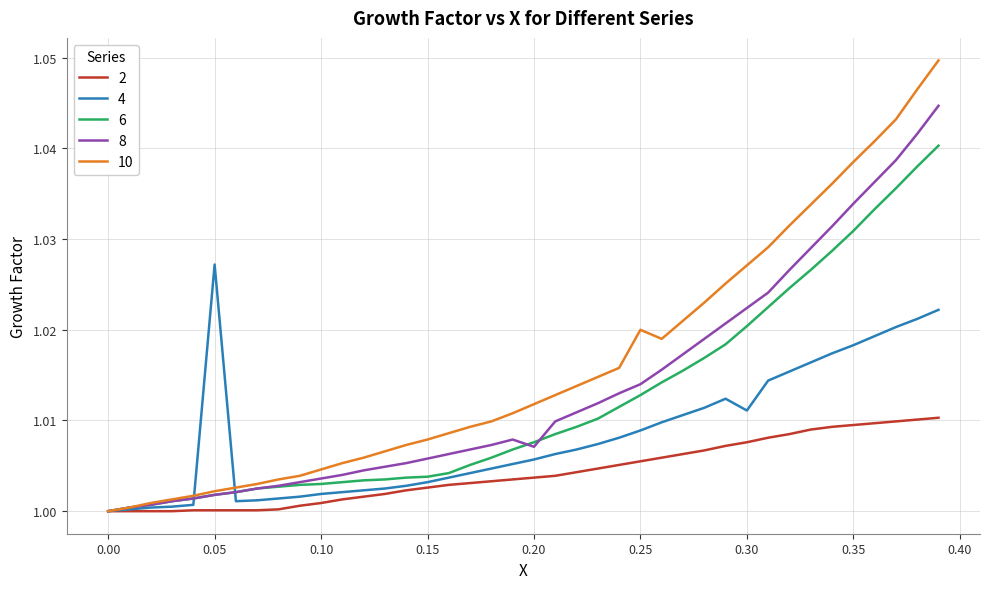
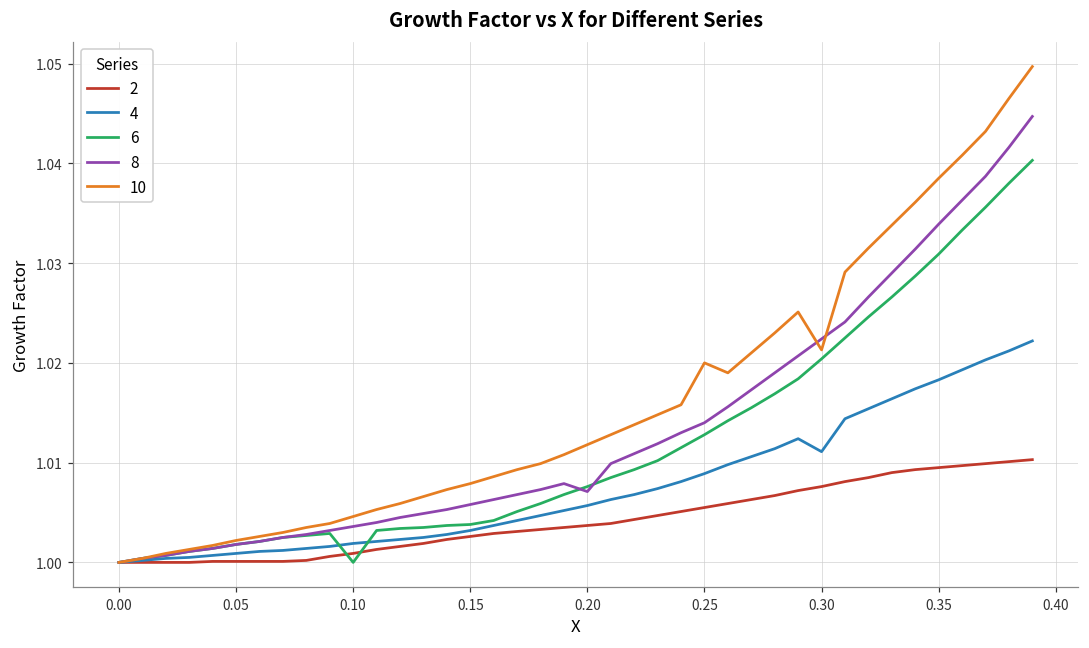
  {
    "2": {
      "0.05": 1.000,
      "0.10": 1.001,
      "0.15": 1.003,
      "0.20": 1.004,
      "0.25": 1.006,
      "0.30": 1.008,
      "0.35": 1.010
    },
    "4": {
-     "0.05": 1.027,
+     "0.05": 1.001,
      "0.10": 1.002,
      "0.15": 1.003,
      "0.20": 1.006,
      "0.25": 1.009,
      "0.30": 1.011,
      "0.35": 1.018
    },
    "6": {
-     "0.10": 1.003,
+     "0.10": 1.000,
      "0.15": 1.004,
      "0.20": 1.008,
      "0.25": 1.013,
      "0.30": 1.020,
      "0.35": 1.031
    },
    "8": {
      "0.10": 1.004,
      "0.15": 1.006,
      "0.20": 1.007,
      "0.25": 1.014,
      "0.30": 1.022,
      "0.35": 1.034
    },
    "10": {
      "0.05": 1.002,
      "0.10": 1.005,
      "0.15": 1.008,
      "0.20": 1.012,
      "0.25": 1.020,
-     "0.30": 1.027,
+     "0.30": 1.021,
      "0.35": 1.039
    }
  }
